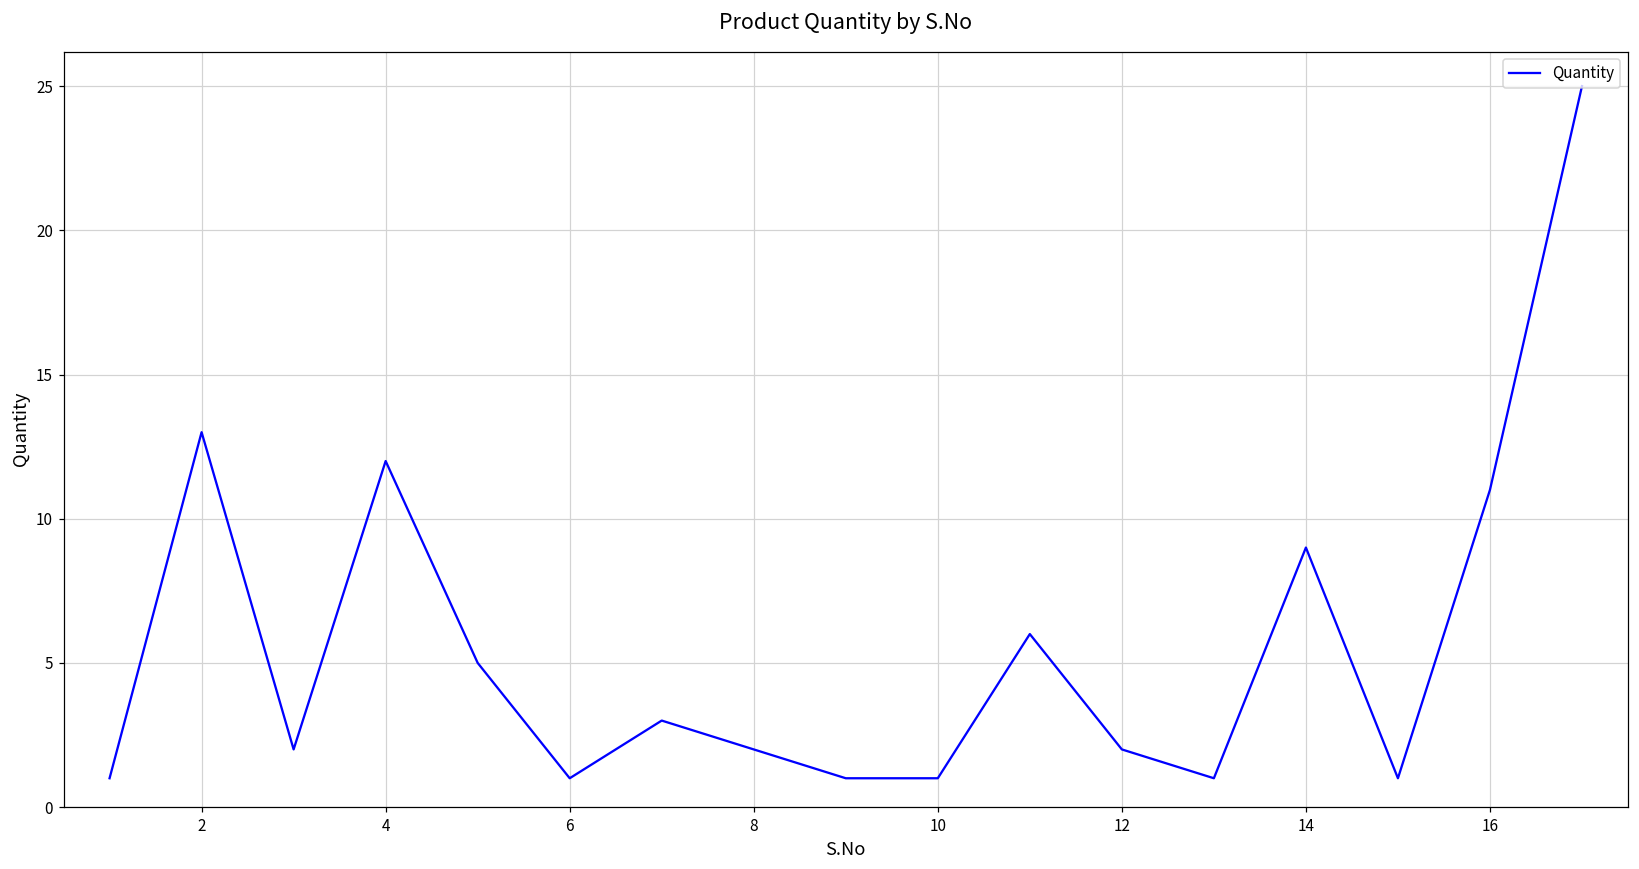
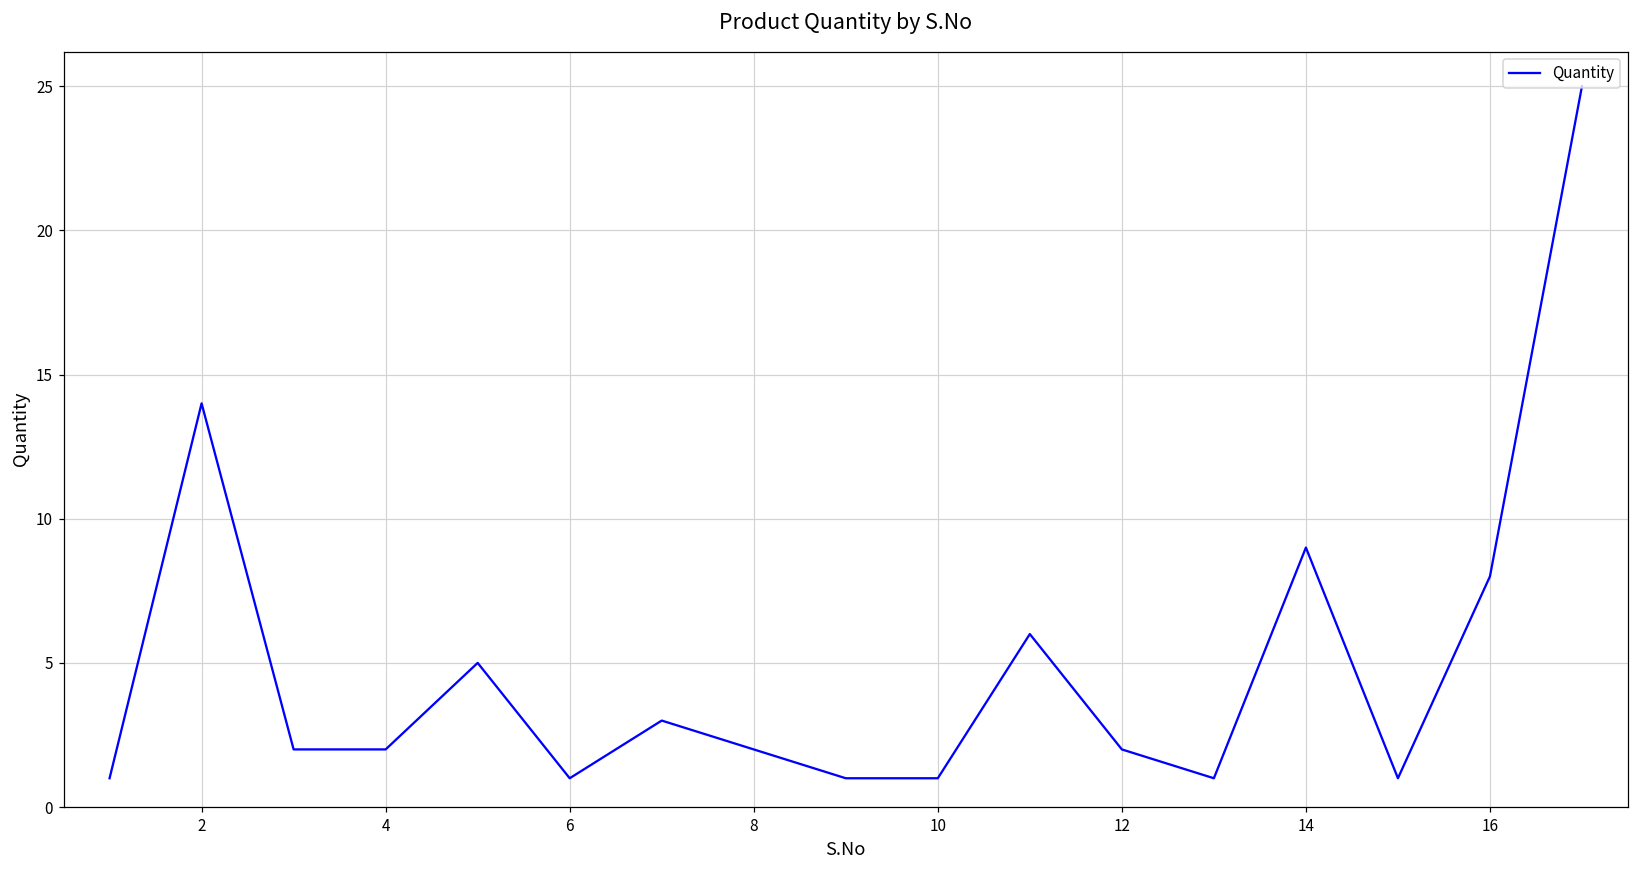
  {
-   "2": 13,
-   "4": 12,
+   "2": 14,
+   "4": 2,
    "6": 1,
    "8": 2,
    "10": 1,
    "12": 2,
    "14": 9,
-   "16": 11
+   "16": 8
  }
